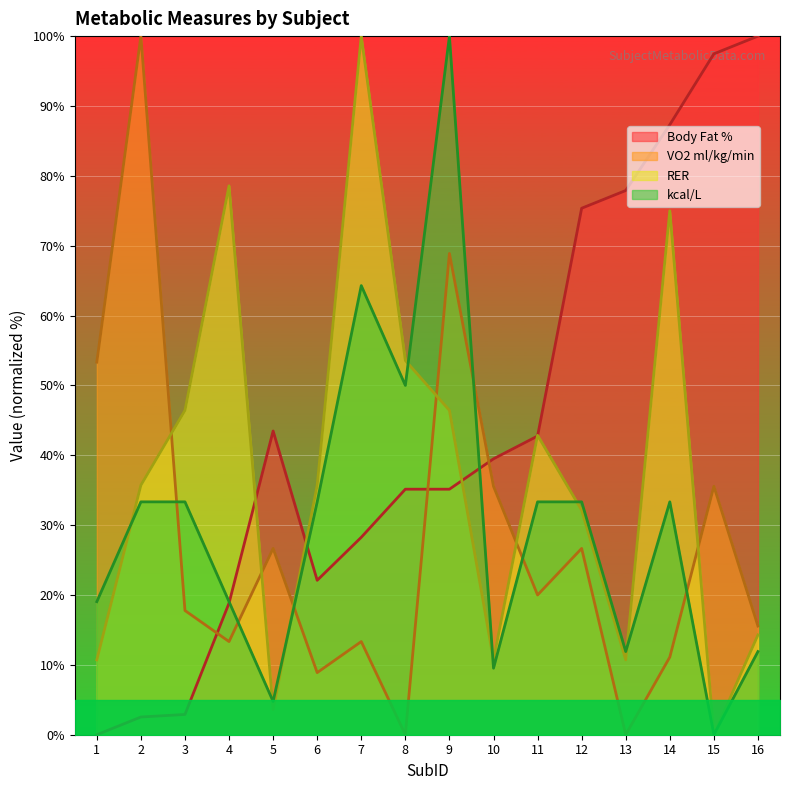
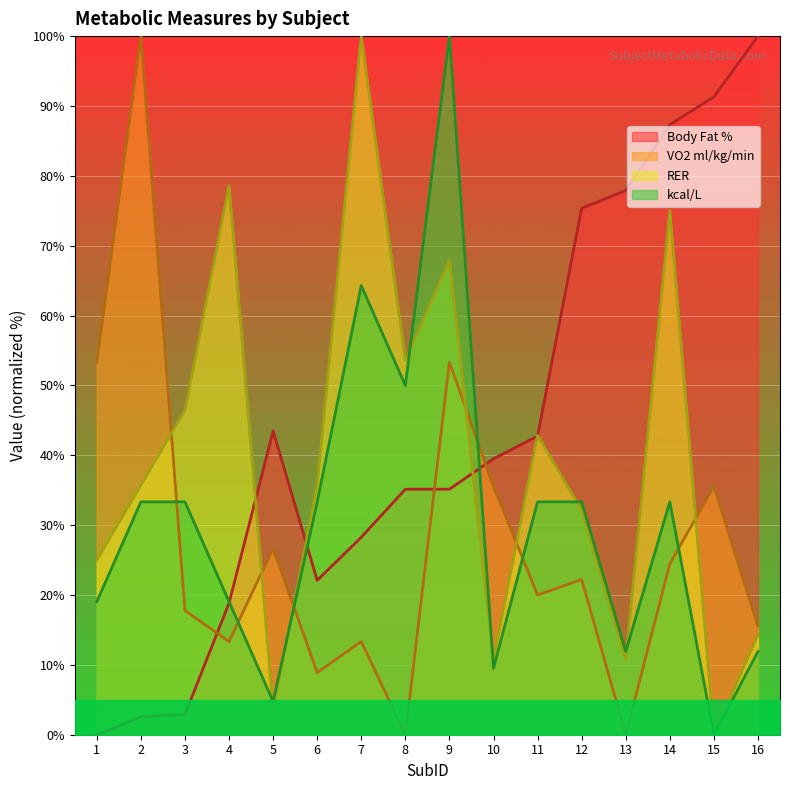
  {
    "Body Fat %": {
      "1": "0%",
      "2": "3%",
      "3": "3%",
      "5": "43%",
      "6": "22%",
      "7": "28%",
      "8": "35%",
      "9": "35%",
      "10": "39%",
      "12": "75%",
      "13": "78%",
      "14": "87%",
-     "15": "97%",
+     "15": "91%",
      "16": "100%"
    },
    "VO2 ml/kg/min": {
      "1": "53%",
      "2": "100%",
      "3": "18%",
      "4": "13%",
      "5": "27%",
      "6": "9%",
      "7": "13%",
      "8": "0%",
-     "9": "69%",
+     "9": "53%",
      "10": "36%",
      "11": "20%",
-     "12": "27%",
+     "12": "22%",
      "13": "0%",
-     "14": "11%",
+     "14": "24%",
      "15": "36%",
      "16": "16%"
    },
    "RER": {
-     "1": "11%",
+     "1": "25%",
      "2": "36%",
      "3": "46%",
      "4": "79%",
      "5": "4%",
      "6": "36%",
      "7": "100%",
      "8": "54%",
-     "9": "46%",
+     "9": "68%",
      "10": "11%",
      "12": "32%",
      "13": "11%",
      "14": "75%",
      "16": "14%"
    }
  }
